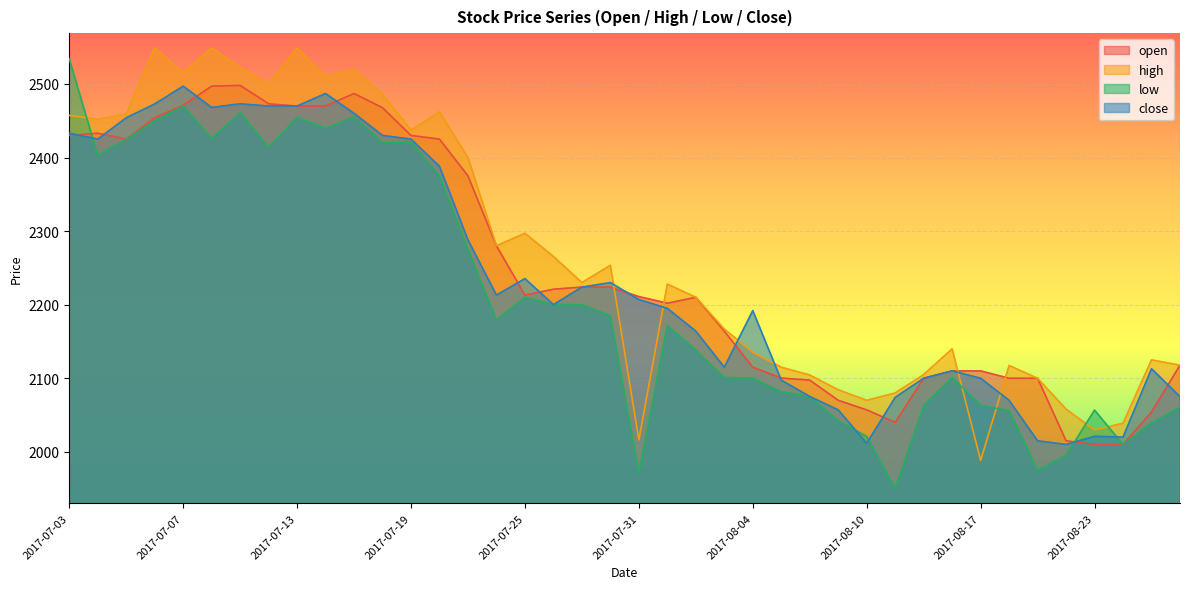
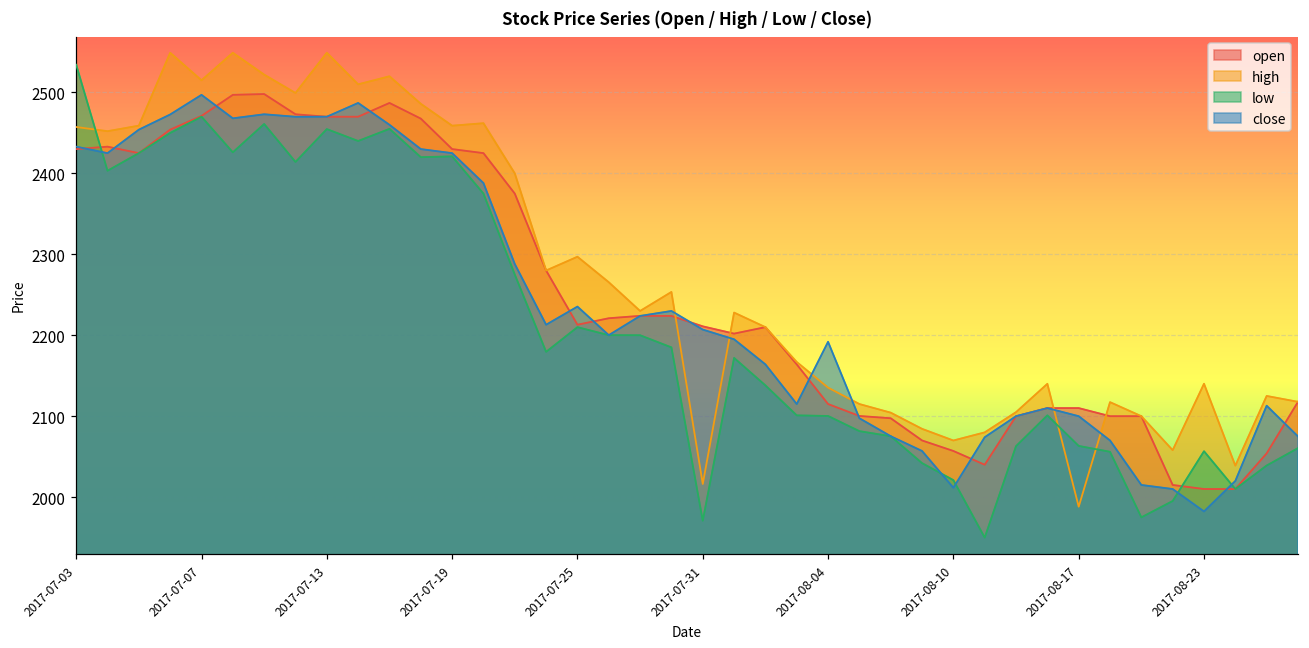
  {
    "open": {
      "2017-07-19": 2430,
      "2017-07-31": 2210,
      "2017-08-04": 2120,
      "2017-08-10": 2060,
      "2017-08-17": 2110,
      "2017-08-23": 2010
    },
    "high": {
      "2017-07-03": 2460,
      "2017-07-07": 2520,
      "2017-07-13": 2550,
-     "2017-07-19": 2440,
+     "2017-07-19": 2460,
      "2017-07-25": 2300,
      "2017-07-31": 2020,
      "2017-08-04": 2140,
      "2017-08-10": 2070,
      "2017-08-17": 1990,
-     "2017-08-23": 2030
+     "2017-08-23": 2140
    },
    "low": {
      "2017-07-03": 2530,
      "2017-07-13": 2450,
      "2017-07-19": 2420,
      "2017-07-31": 1970,
      "2017-08-04": 2100,
      "2017-08-10": 2020,
      "2017-08-17": 2060,
      "2017-08-23": 2060
    },
    "close": {
      "2017-07-07": 2500,
      "2017-07-19": 2430,
      "2017-07-25": 2240,
      "2017-07-31": 2210,
      "2017-08-04": 2190,
      "2017-08-10": 2010,
      "2017-08-17": 2100,
-     "2017-08-23": 2020
+     "2017-08-23": 1980
    }
  }
